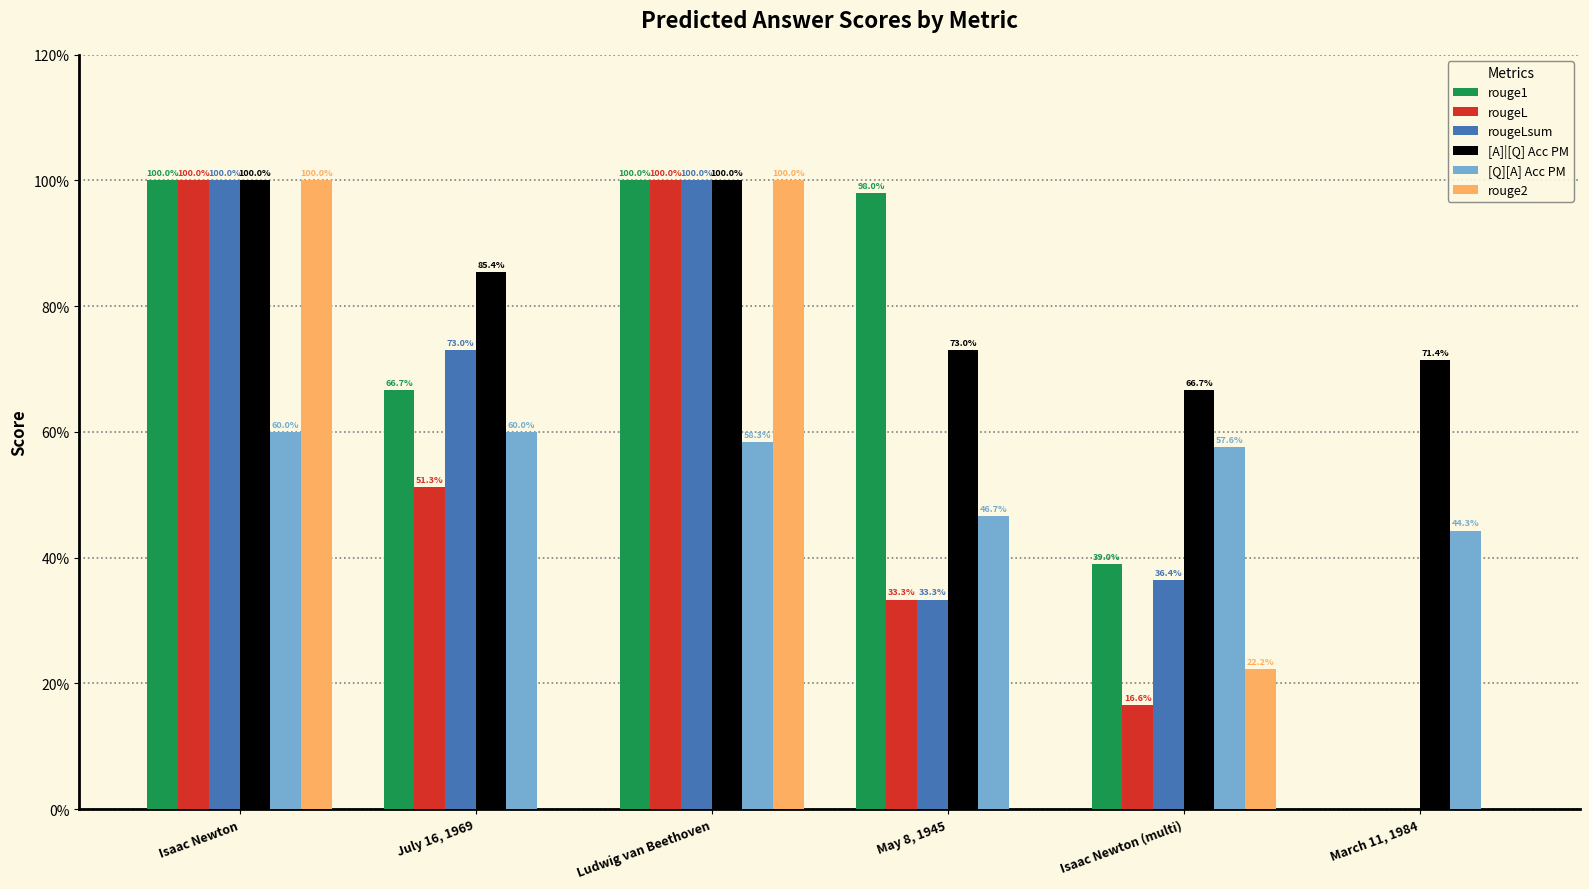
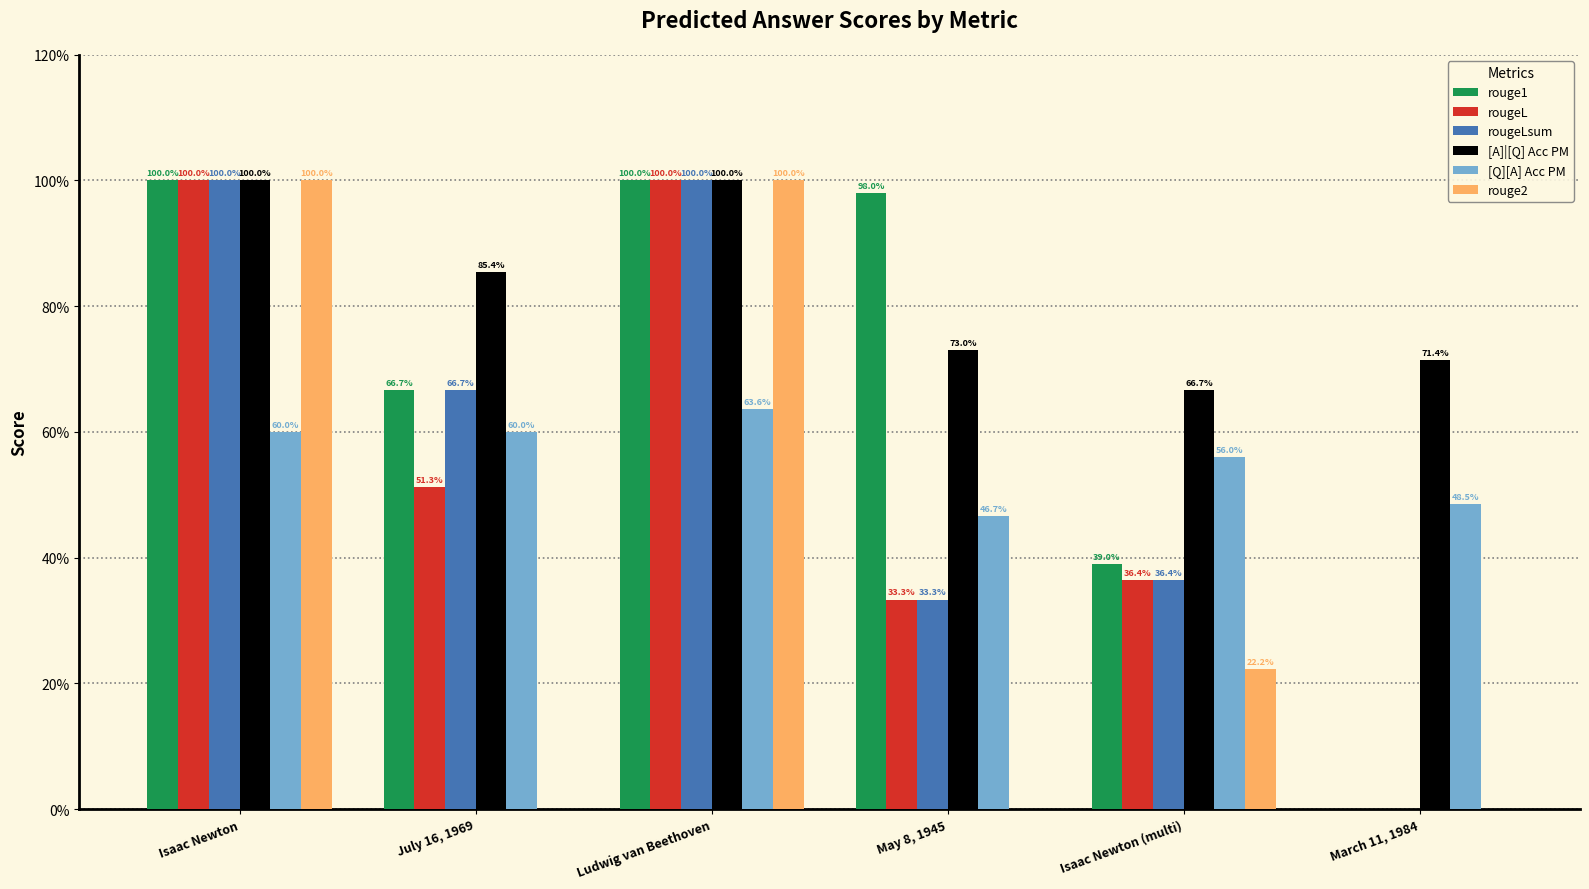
  {
    "rouge1": {
      "Isaac Newton": "100.0%",
      "July 16, 1969": "66.7%",
      "Ludwig van Beethoven": "100.0%",
      "May 8, 1945": "98.0%",
      "Isaac Newton (multi)": "39.0%"
    },
    "rougeL": {
      "Isaac Newton": "100.0%",
      "July 16, 1969": "51.3%",
      "Ludwig van Beethoven": "100.0%",
      "May 8, 1945": "33.3%",
-     "Isaac Newton (multi)": "16.6%"
+     "Isaac Newton (multi)": "36.4%"
    },
    "rougeLsum": {
      "Isaac Newton": "100.0%",
-     "July 16, 1969": "73.0%",
+     "July 16, 1969": "66.7%",
      "Ludwig van Beethoven": "100.0%",
      "May 8, 1945": "33.3%",
      "Isaac Newton (multi)": "36.4%"
    },
    "[A]|[Q] Acc PM": {
      "Isaac Newton": "100.0%",
      "July 16, 1969": "85.4%",
      "Ludwig van Beethoven": "100.0%",
      "May 8, 1945": "73.0%",
      "Isaac Newton (multi)": "66.7%",
      "March 11, 1984": "71.4%"
    },
    "[Q][A] Acc PM": {
      "Isaac Newton": "60.0%",
      "July 16, 1969": "60.0%",
-     "Ludwig van Beethoven": "58.3%",
+     "Ludwig van Beethoven": "63.6%",
      "May 8, 1945": "46.7%",
-     "Isaac Newton (multi)": "57.6%",
-     "March 11, 1984": "44.3%"
+     "Isaac Newton (multi)": "56.0%",
+     "March 11, 1984": "48.5%"
    },
    "rouge2": {
      "Isaac Newton": "100.0%",
      "Ludwig van Beethoven": "100.0%",
      "Isaac Newton (multi)": "22.2%"
    }
  }
